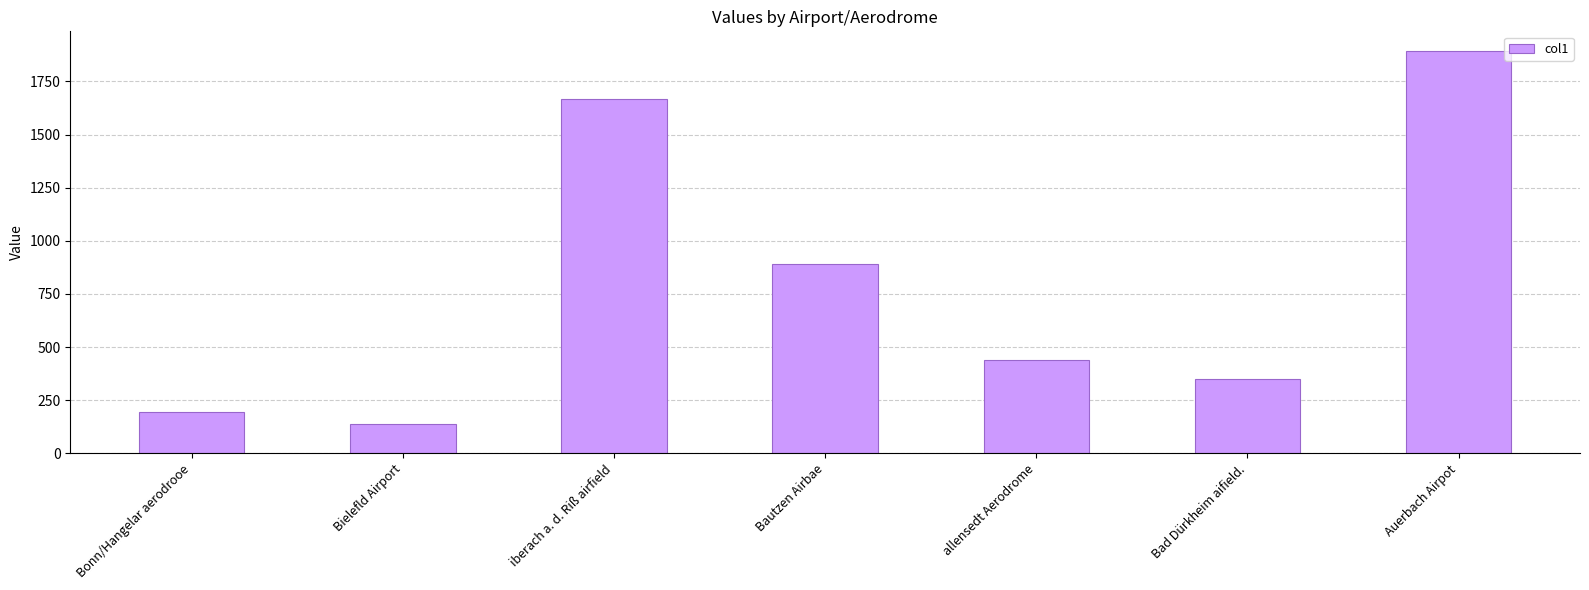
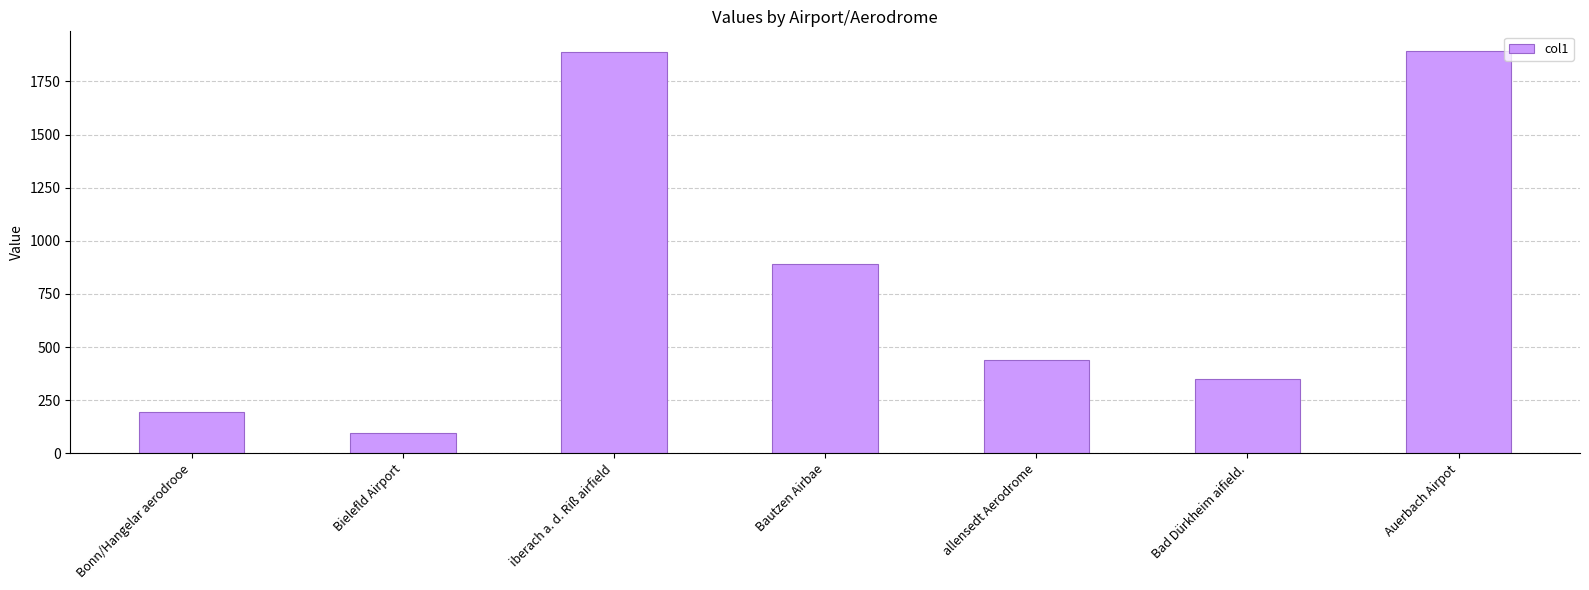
  {
    "Bonn/Hangelar aerodrooe": 200,
-   "Bielefld Airport": 140,
-   "iberach a. d. Riß airfield": 1670,
+   "Bielefld Airport": 90,
+   "iberach a. d. Riß airfield": 1890,
    "Bautzen Airbae": 890,
    "allensedt Aerodrome": 440,
    "Bad Dürkheim aifield.": 350,
    "Auerbach Airpot": 1890
  }
